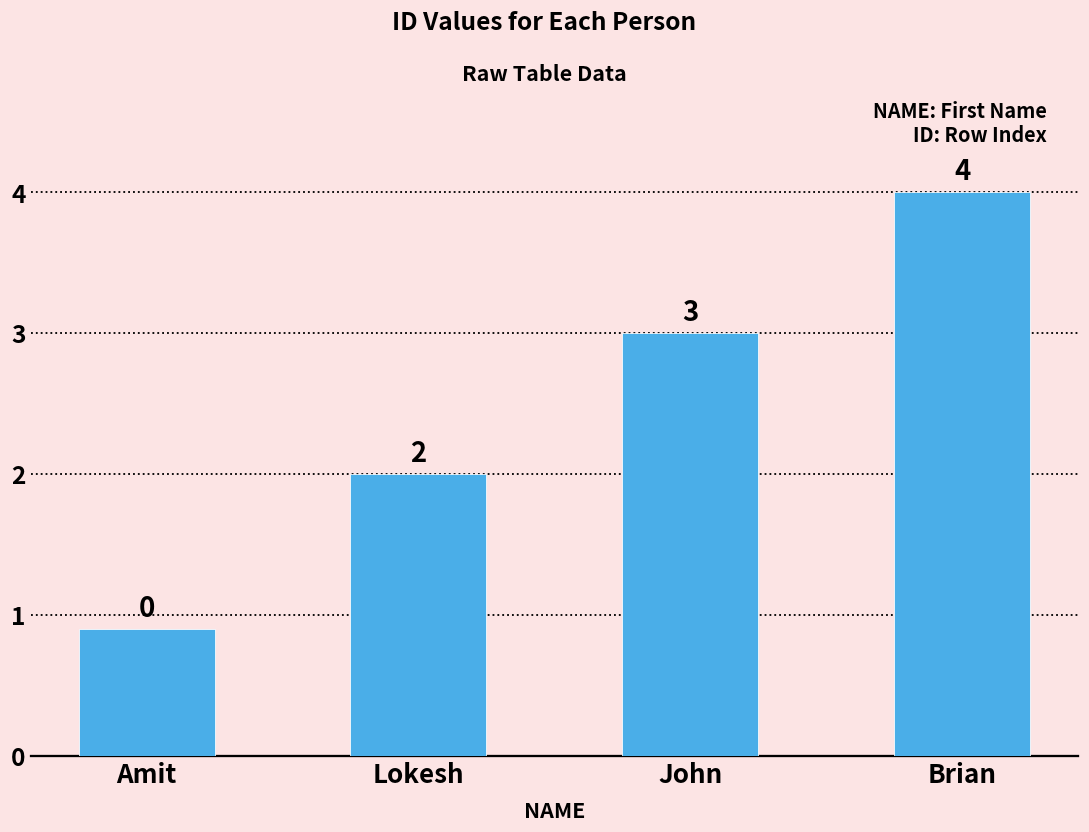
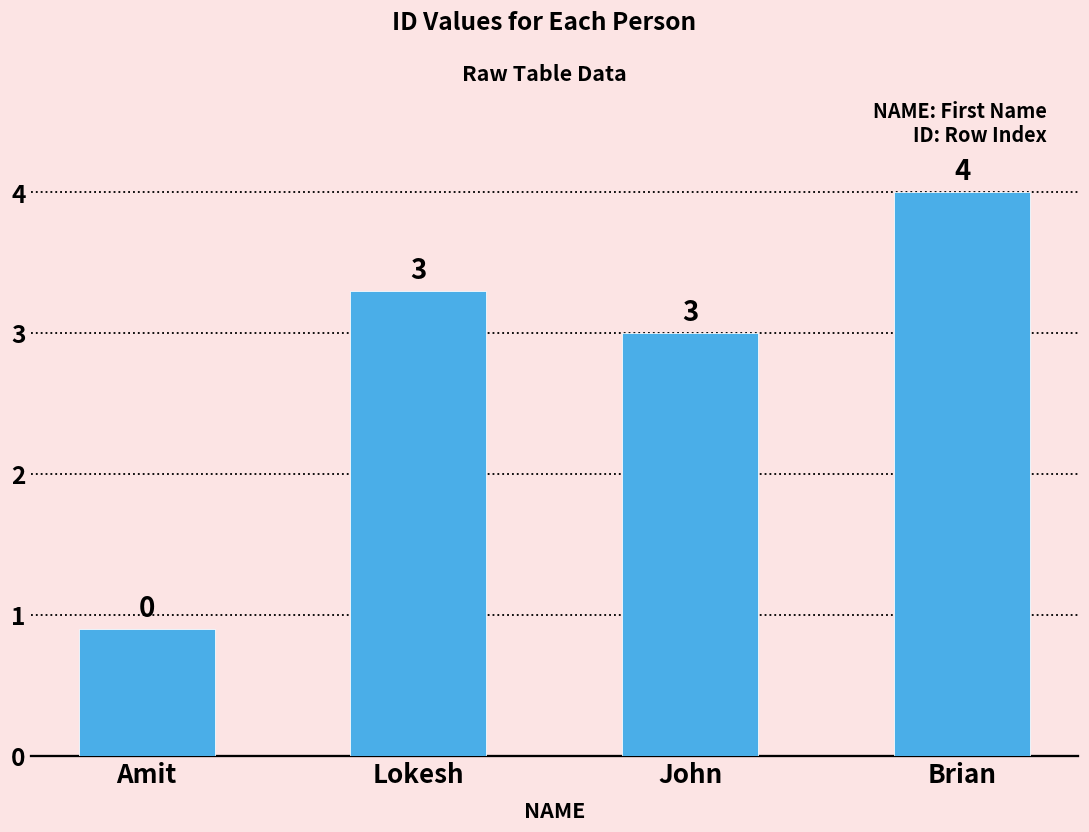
  {
-   "Lokesh": 2,
+   "Lokesh": 3,
    "John": 3,
    "Brian": 4
  }
